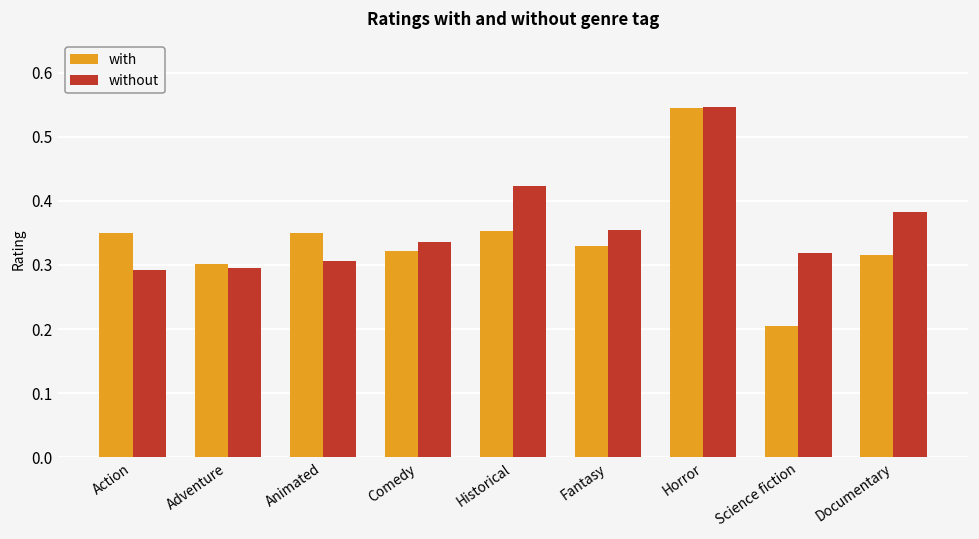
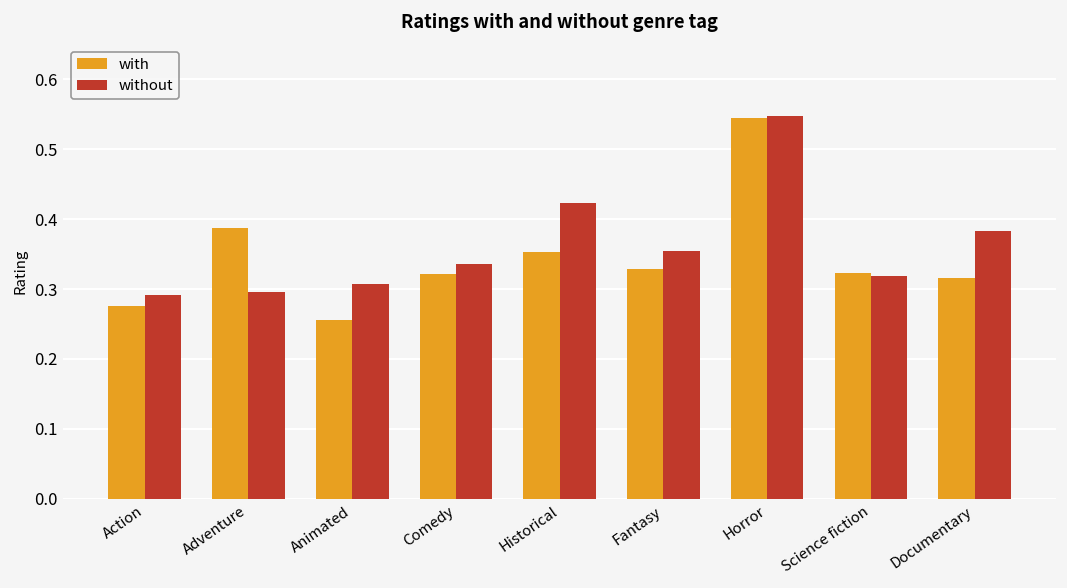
  {
    "with": {
-     "Action": 0.35,
-     "Adventure": 0.30,
-     "Animated": 0.35,
+     "Action": 0.28,
+     "Adventure": 0.39,
+     "Animated": 0.26,
      "Comedy": 0.32,
      "Historical": 0.35,
      "Fantasy": 0.33,
      "Horror": 0.55,
-     "Science fiction": 0.20,
+     "Science fiction": 0.32,
      "Documentary": 0.32
    },
    "without": {
      "Action": 0.29,
      "Adventure": 0.30,
      "Animated": 0.31,
      "Comedy": 0.34,
      "Historical": 0.42,
      "Fantasy": 0.35,
      "Horror": 0.55,
      "Science fiction": 0.32,
      "Documentary": 0.38
    }
  }
